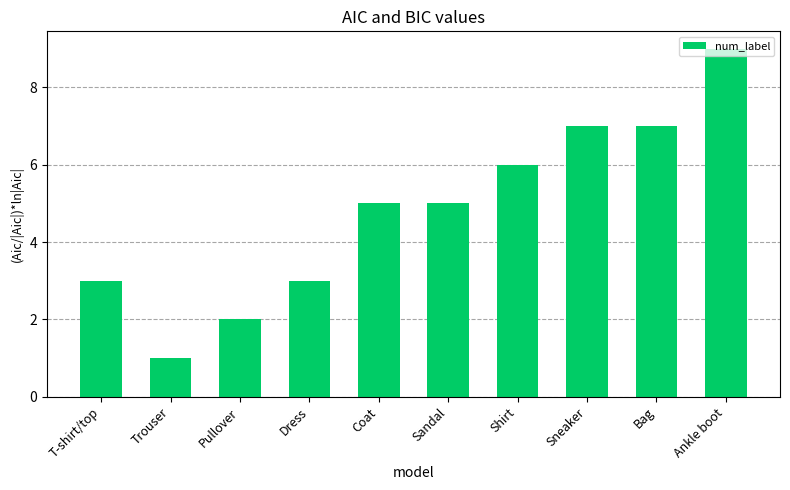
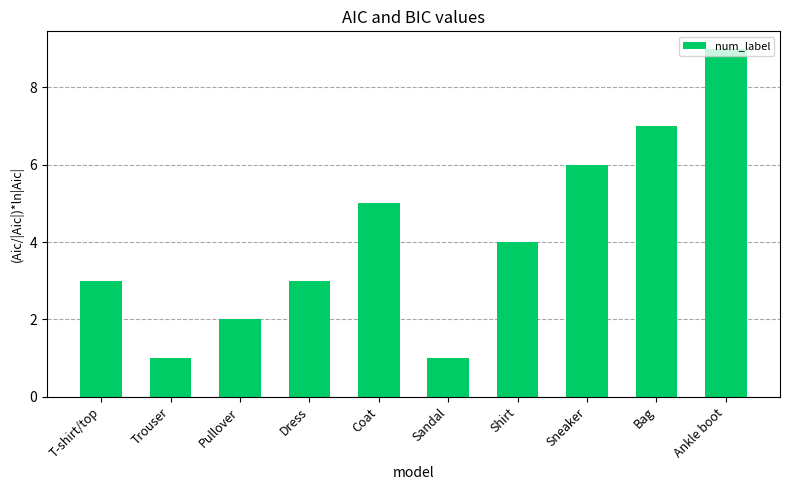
  {
    "T-shirt/top": 3,
    "Trouser": 1,
    "Pullover": 2,
    "Dress": 3,
    "Coat": 5,
-   "Sandal": 5,
-   "Shirt": 6,
-   "Sneaker": 7,
+   "Sandal": 1,
+   "Shirt": 4,
+   "Sneaker": 6,
    "Bag": 7
  }
